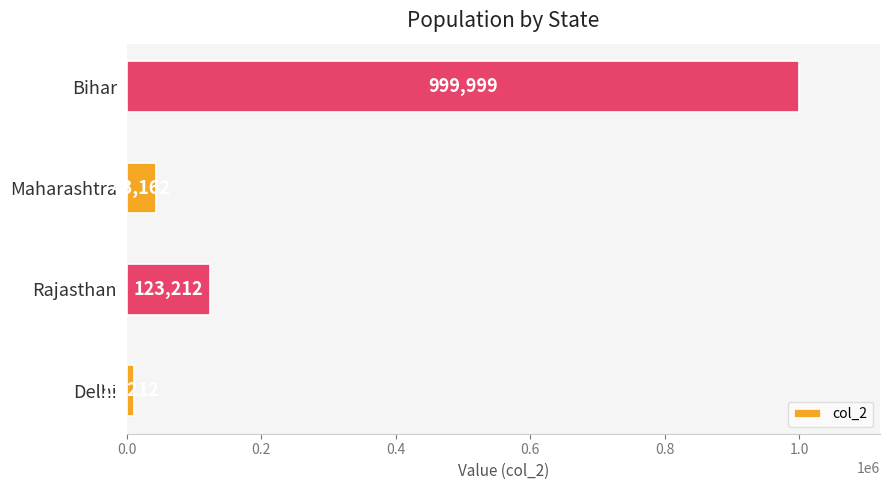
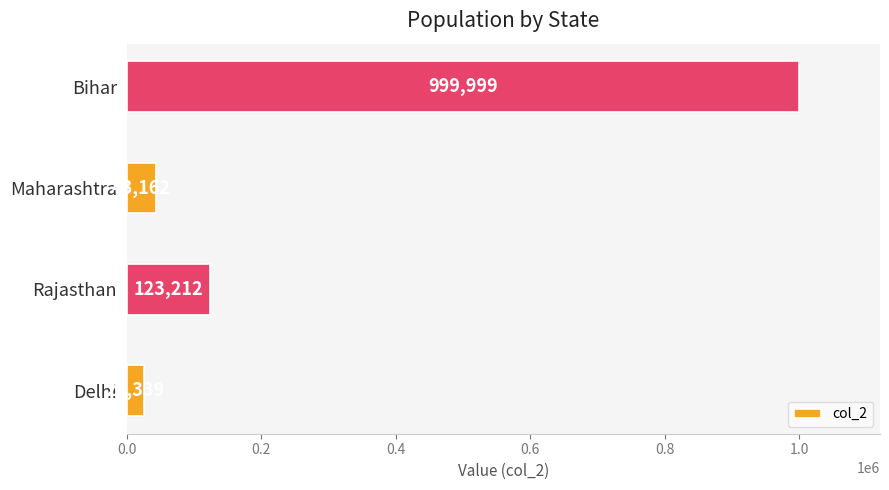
  {
    "Maharashtra": 40000,
-   "Delhi": 10000
+   "Delhi": 30000
  }
